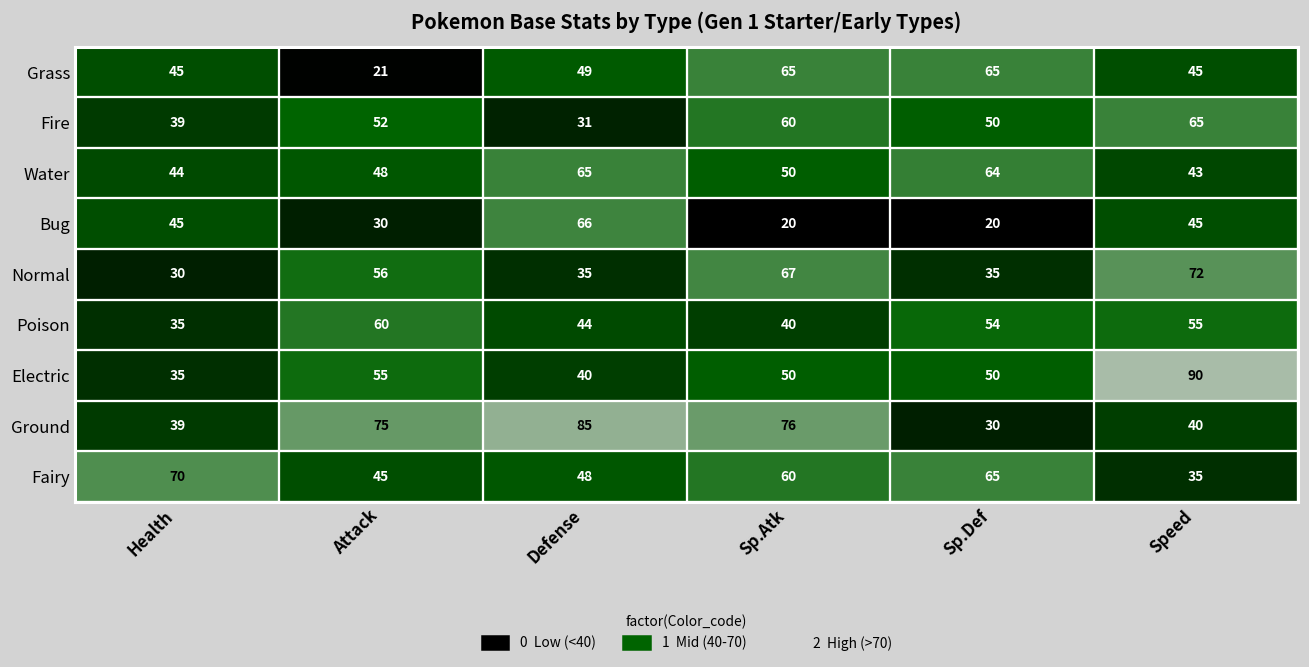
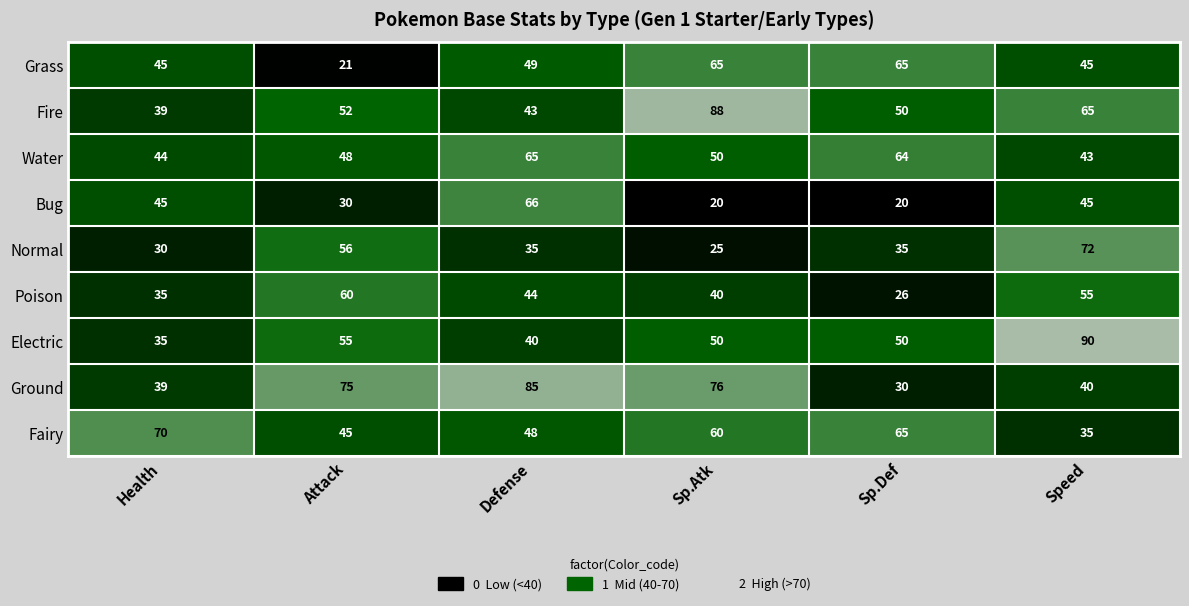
  {
    "Grass": {
      "Health": 45,
      "Attack": 21,
      "Defense": 49,
      "Sp.Atk": 65,
      "Sp.Def": 65,
      "Speed": 45
    },
    "Fire": {
      "Health": 39,
      "Attack": 52,
-     "Defense": 31,
-     "Sp.Atk": 60,
+     "Defense": 43,
+     "Sp.Atk": 88,
      "Sp.Def": 50,
      "Speed": 65
    },
    "Water": {
      "Health": 44,
      "Attack": 48,
      "Defense": 65,
      "Sp.Atk": 50,
      "Sp.Def": 64,
      "Speed": 43
    },
    "Bug": {
      "Health": 45,
      "Attack": 30,
      "Defense": 66,
      "Sp.Atk": 20,
      "Sp.Def": 20,
      "Speed": 45
    },
    "Normal": {
      "Health": 30,
      "Attack": 56,
      "Defense": 35,
-     "Sp.Atk": 67,
+     "Sp.Atk": 25,
      "Sp.Def": 35,
      "Speed": 72
    },
    "Poison": {
      "Health": 35,
      "Attack": 60,
      "Defense": 44,
      "Sp.Atk": 40,
-     "Sp.Def": 54,
+     "Sp.Def": 26,
      "Speed": 55
    },
    "Electric": {
      "Health": 35,
      "Attack": 55,
      "Defense": 40,
      "Sp.Atk": 50,
      "Sp.Def": 50,
      "Speed": 90
    },
    "Ground": {
      "Health": 39,
      "Attack": 75,
      "Defense": 85,
      "Sp.Atk": 76,
      "Sp.Def": 30,
      "Speed": 40
    },
    "Fairy": {
      "Health": 70,
      "Attack": 45,
      "Defense": 48,
      "Sp.Atk": 60,
      "Sp.Def": 65,
      "Speed": 35
    }
  }
